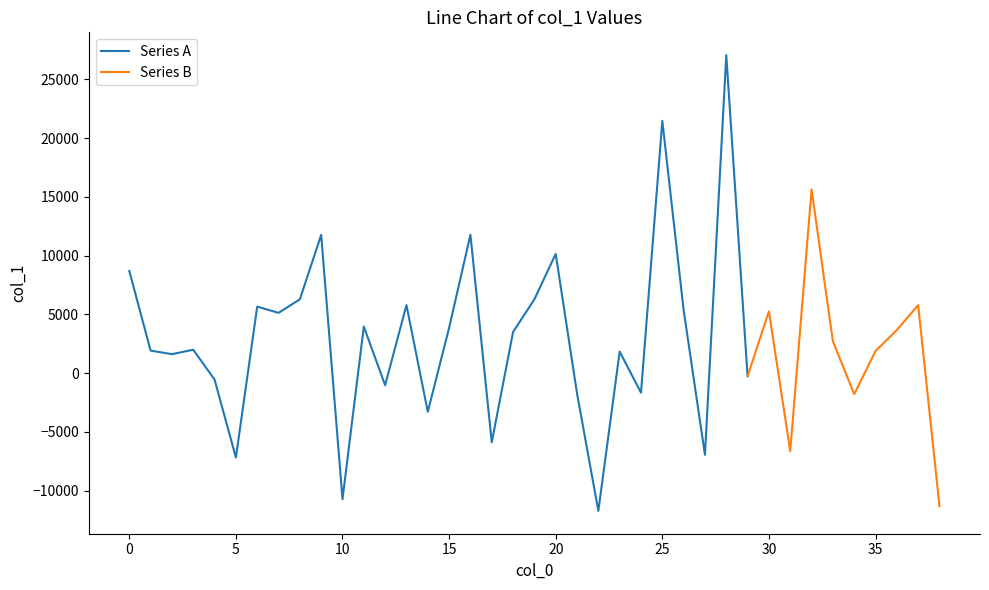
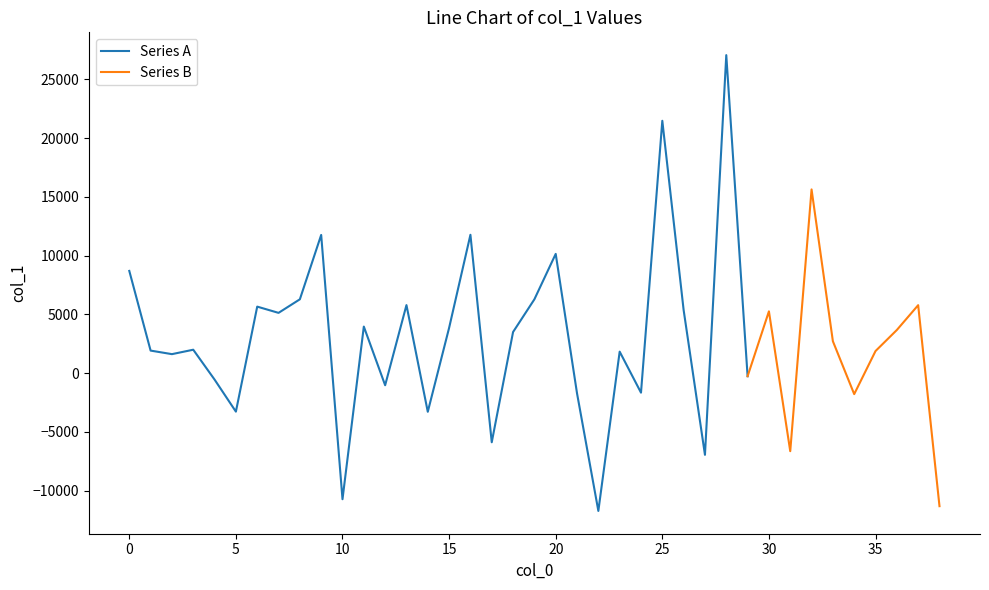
  {
    "Series A": {
      "0": 8700,
-     "5": -7200,
+     "5": -3300,
      "10": -10700,
      "15": 3900,
      "20": 10100,
      "25": 21500
    },
    "Series B": {
      "30": 5300,
      "35": 1900
    }
  }
